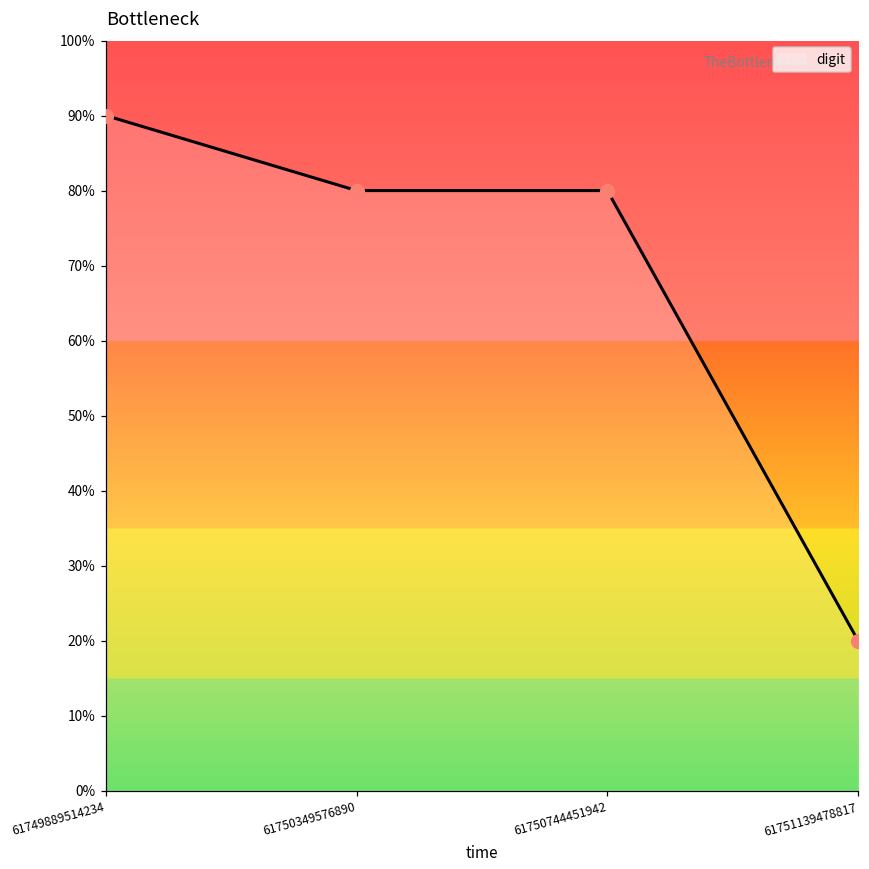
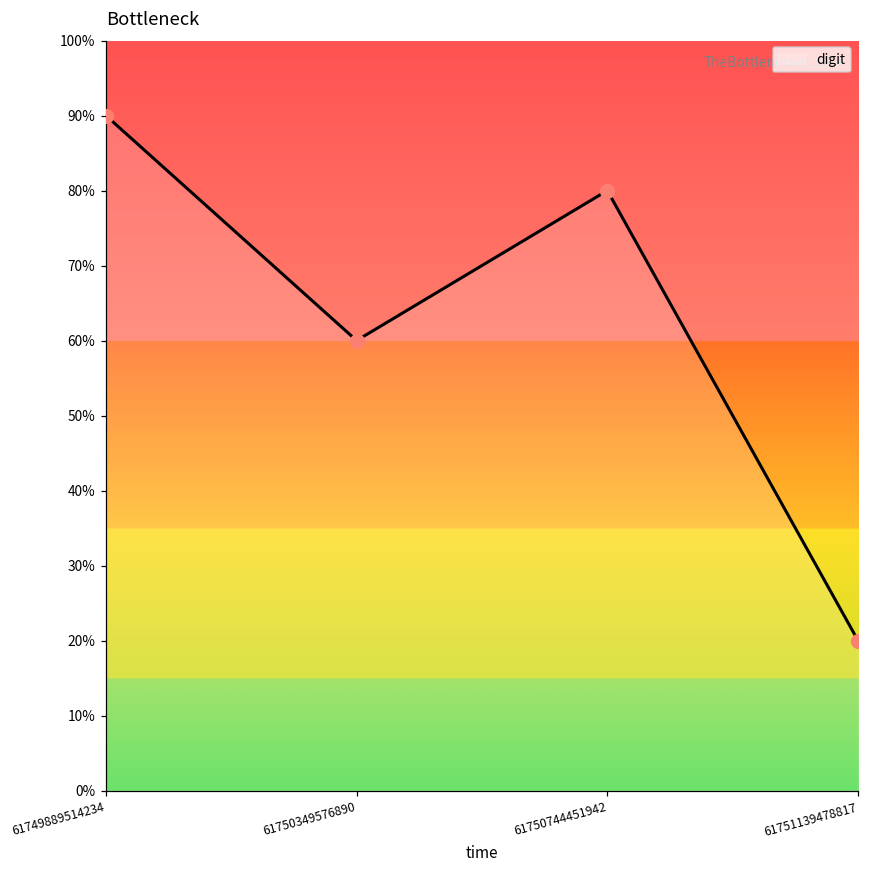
  {
    "61749889514234": "90%",
-   "61750349576890": "80%",
+   "61750349576890": "60%",
    "61750744451942": "80%",
    "61751139478817": "20%"
  }
